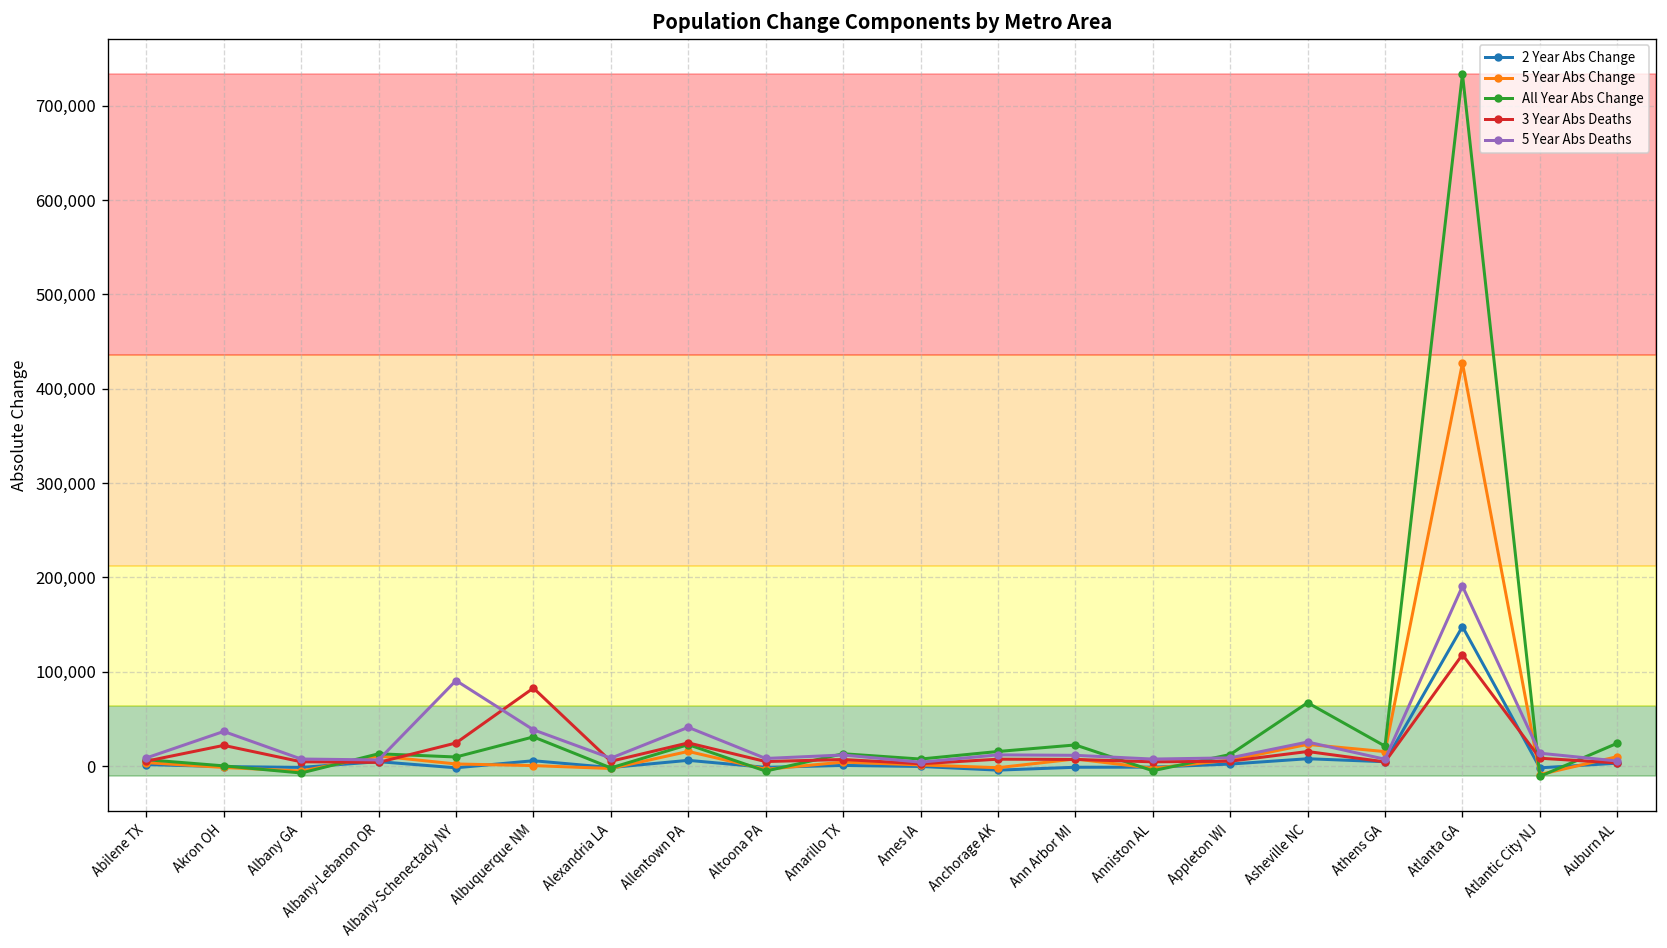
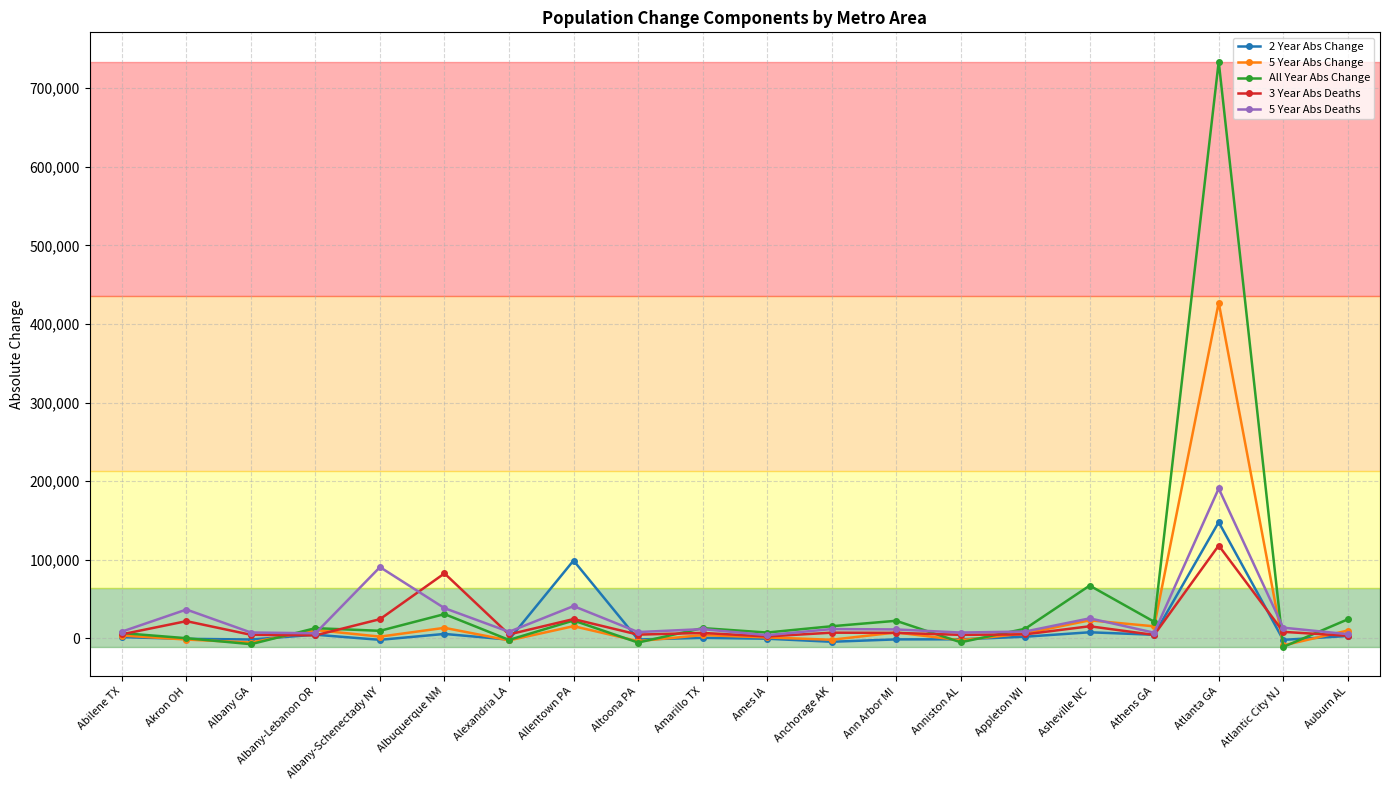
  {
    "2 Year Abs Change": {
      "Albany GA": "0",
      "Albany-Schenectady NY": "0",
      "Albuquerque NM": "10,000",
-     "Allentown PA": "10,000",
+     "Allentown PA": "100,000",
      "Amarillo TX": "0",
      "Ann Arbor MI": "0",
      "Asheville NC": "10,000",
      "Atlanta GA": "150,000",
      "Atlantic City NJ": "0"
    },
    "5 Year Abs Change": {
      "Albany-Schenectady NY": "0",
-     "Albuquerque NM": "0",
+     "Albuquerque NM": "10,000",
      "Allentown PA": "20,000",
      "Athens GA": "20,000",
      "Atlanta GA": "430,000",
      "Auburn AL": "10,000"
    },
    "All Year Abs Change": {
      "Albany-Schenectady NY": "10,000",
      "Albuquerque NM": "30,000",
      "Ames IA": "10,000",
      "Anchorage AK": "20,000",
      "Ann Arbor MI": "20,000",
      "Appleton WI": "10,000",
      "Asheville NC": "70,000",
      "Athens GA": "20,000",
      "Atlanta GA": "730,000",
      "Auburn AL": "20,000"
    },
    "3 Year Abs Deaths": {
      "Akron OH": "20,000",
      "Albany-Schenectady NY": "20,000",
      "Albuquerque NM": "80,000",
      "Alexandria LA": "10,000",
      "Anchorage AK": "10,000",
      "Asheville NC": "20,000",
      "Atlanta GA": "120,000",
      "Atlantic City NJ": "10,000"
    },
    "5 Year Abs Deaths": {
      "Akron OH": "40,000",
      "Albany-Schenectady NY": "90,000",
      "Albuquerque NM": "40,000",
      "Alexandria LA": "10,000",
      "Allentown PA": "40,000",
      "Anchorage AK": "10,000",
      "Ann Arbor MI": "10,000",
      "Atlanta GA": "190,000",
      "Atlantic City NJ": "10,000"
    }
  }
